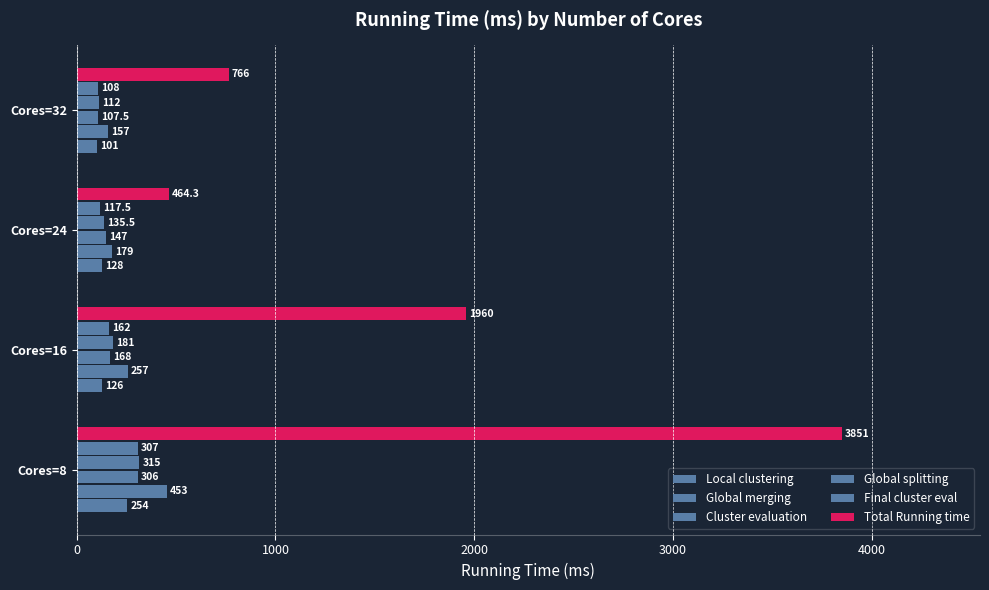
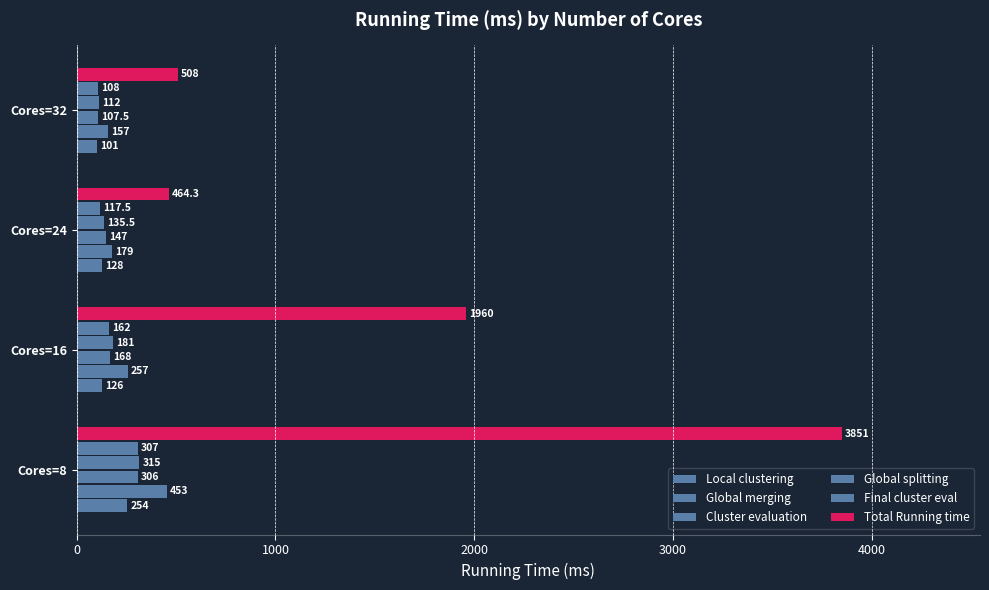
  {
    "Total Running time": {
-     "Cores=32": 766,
+     "Cores=32": 508,
      "Cores=24": 464.3,
      "Cores=16": 1960,
      "Cores=8": 3851
    }
  }
